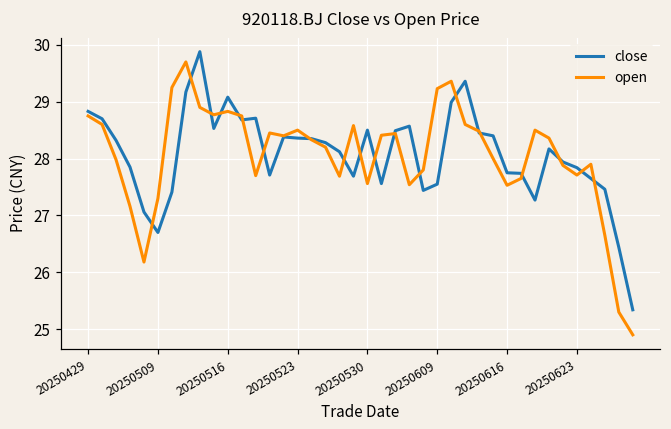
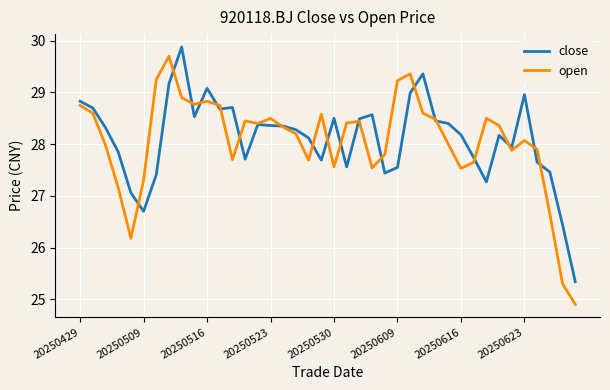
  {
    "close": {
      "20250429": 28.8,
      "20250509": 26.7,
      "20250516": 29.1,
      "20250523": 28.4,
      "20250530": 28.5,
      "20250609": 27.6,
-     "20250616": 27.8,
-     "20250623": 27.8
+     "20250616": 28.2,
+     "20250623": 29.0
    },
    "open": {
      "20250429": 28.8,
      "20250509": 27.3,
      "20250516": 28.8,
      "20250523": 28.5,
      "20250530": 27.6,
      "20250609": 29.2,
      "20250616": 27.5,
-     "20250623": 27.7
+     "20250623": 28.1
    }
  }
